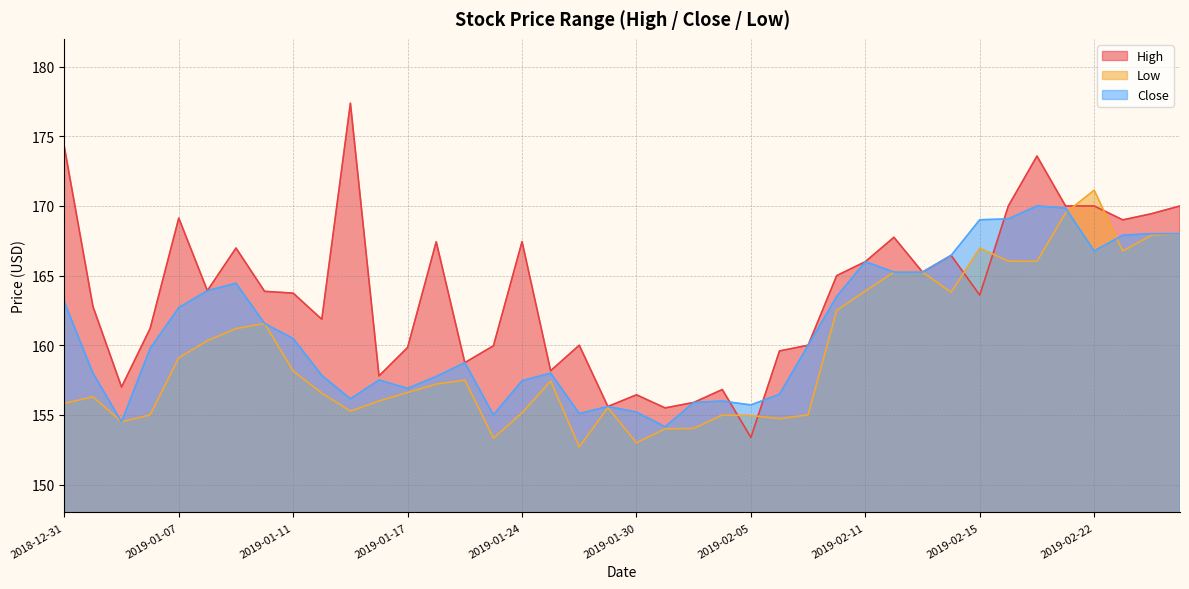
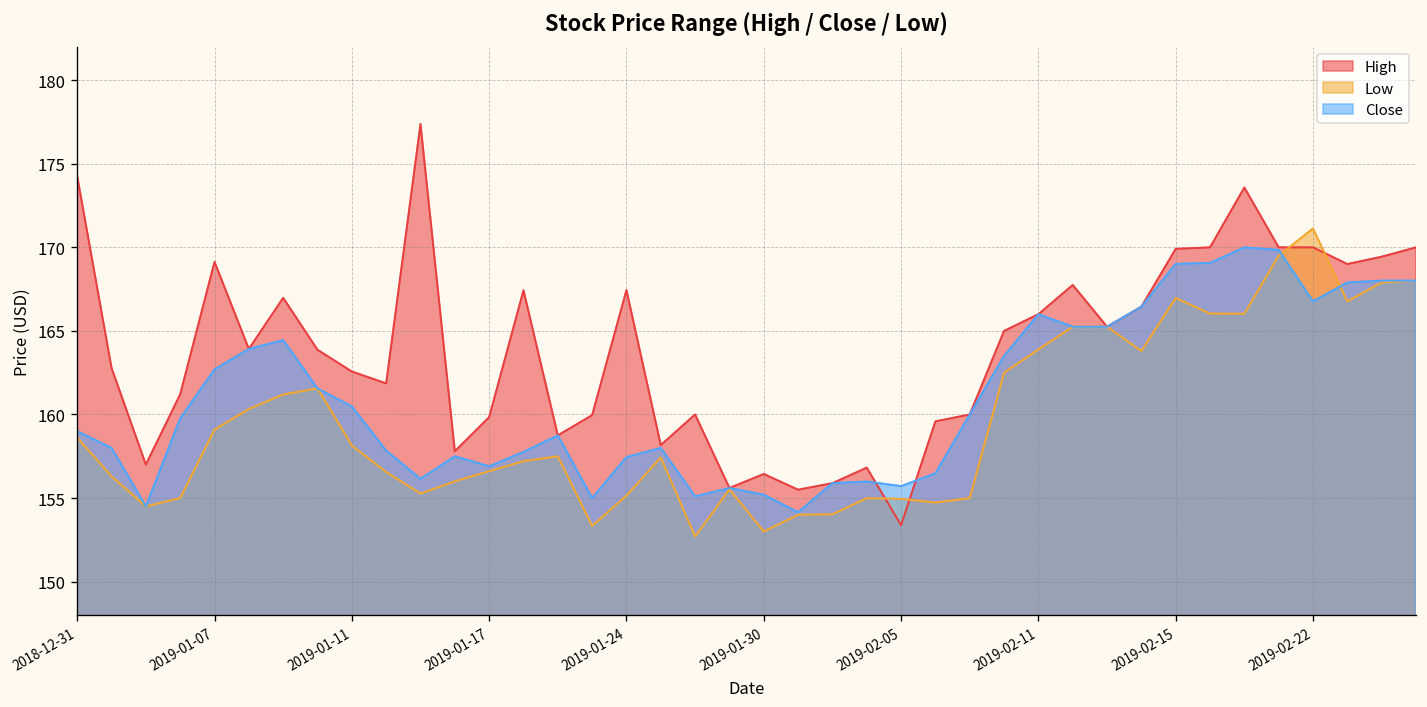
  {
    "High": {
      "2018-12-31": 174.3,
      "2019-01-07": 169.1,
-     "2019-01-11": 163.7,
+     "2019-01-11": 162.6,
      "2019-01-17": 159.8,
      "2019-01-24": 167.4,
      "2019-01-30": 156.4,
      "2019-02-05": 153.4,
-     "2019-02-15": 163.6,
+     "2019-02-15": 169.9,
      "2019-02-22": 170.0
    },
    "Low": {
-     "2018-12-31": 155.8,
+     "2018-12-31": 158.6,
      "2019-01-07": 159.1,
      "2019-01-11": 158.1,
      "2019-01-17": 156.6,
      "2019-01-24": 155.1,
      "2019-01-30": 153.0,
      "2019-02-05": 155.0,
      "2019-02-11": 163.9,
      "2019-02-15": 167.0,
      "2019-02-22": 171.1
    },
    "Close": {
-     "2018-12-31": 163.1,
+     "2018-12-31": 159.0,
      "2019-01-07": 162.7,
      "2019-01-11": 160.5,
      "2019-01-17": 156.9,
      "2019-01-24": 157.4,
      "2019-01-30": 155.2,
      "2019-02-05": 155.7,
      "2019-02-15": 169.0,
      "2019-02-22": 166.8
    }
  }
